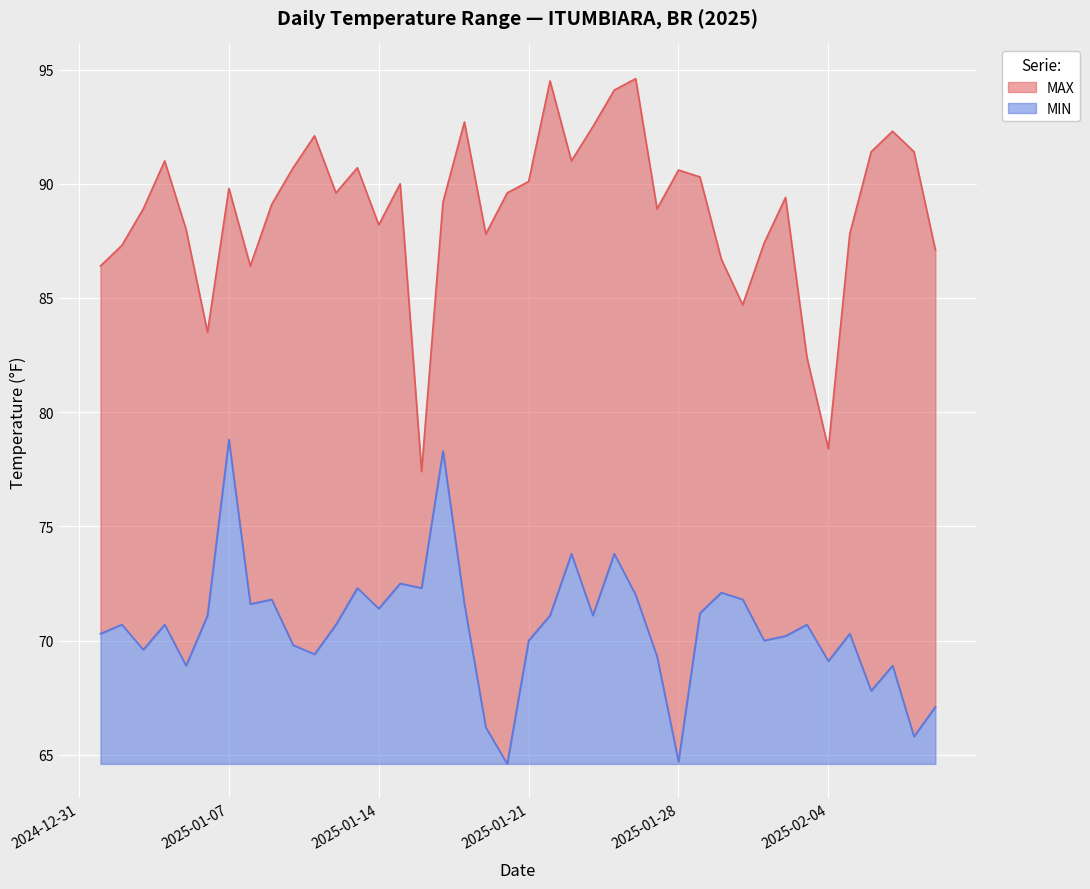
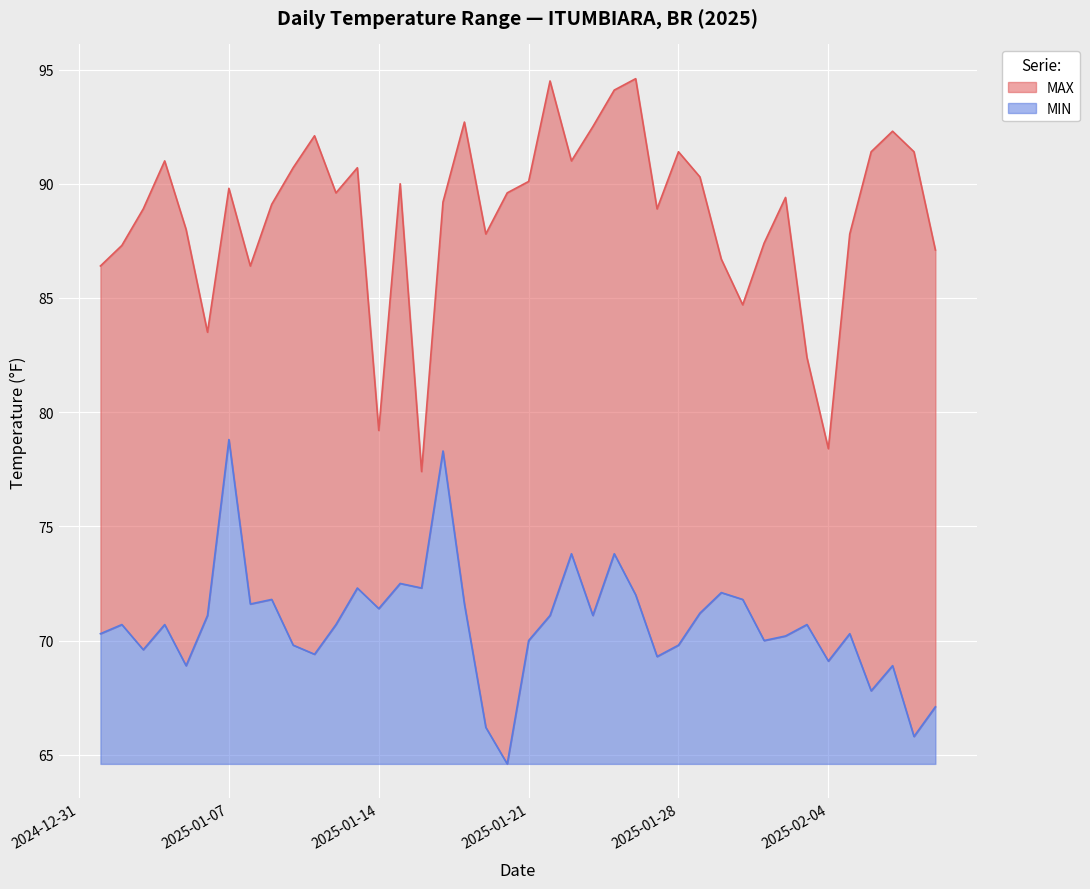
  {
    "MAX": {
      "2025-01-07": 89.8,
-     "2025-01-14": 88.2,
+     "2025-01-14": 79.2,
      "2025-01-21": 90.1,
-     "2025-01-28": 90.6,
+     "2025-01-28": 91.4,
      "2025-02-04": 78.4
    },
    "MIN": {
      "2025-01-07": 78.8,
      "2025-01-14": 71.4,
      "2025-01-21": 70.0,
-     "2025-01-28": 64.7,
+     "2025-01-28": 69.8,
      "2025-02-04": 69.1
    }
  }
